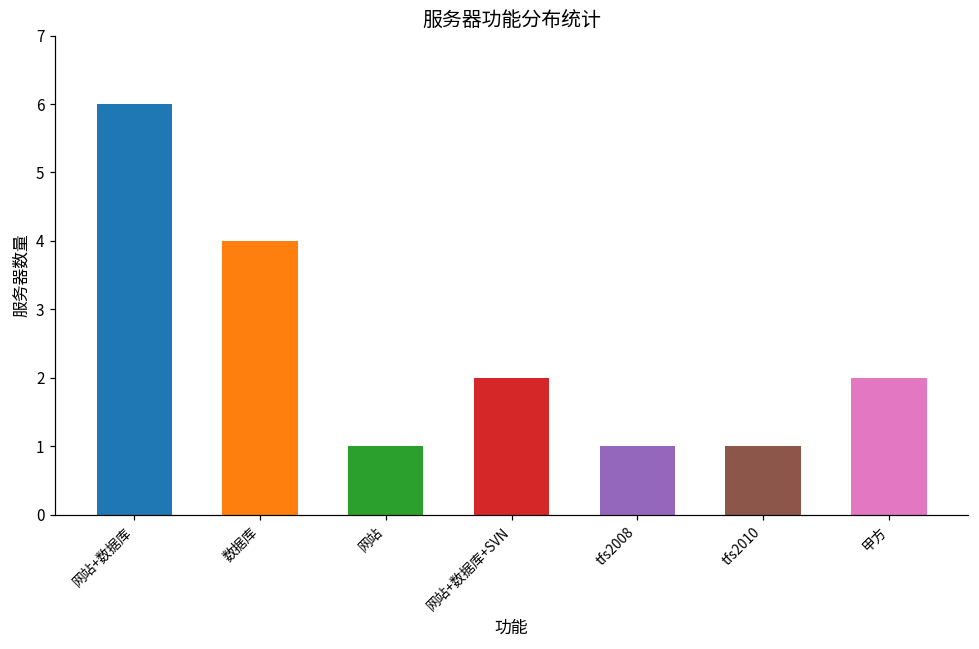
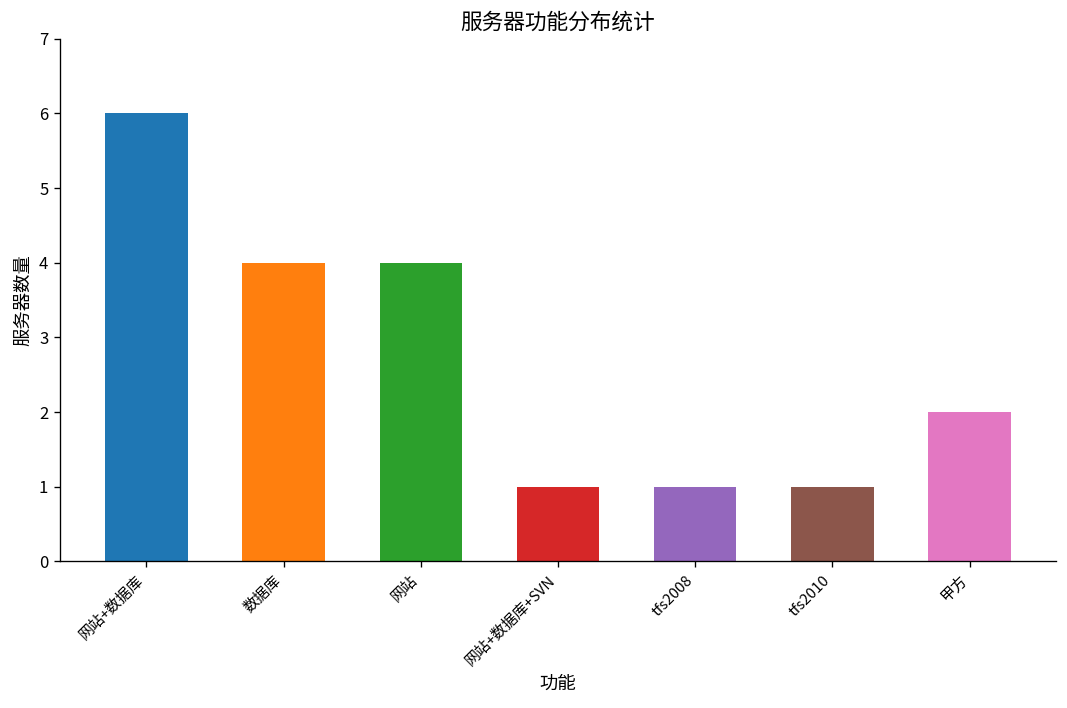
  {
    "网站+数据库": 6,
    "数据库": 4,
-   "网站": 1,
-   "网站+数据库+SVN": 2,
+   "网站": 4,
+   "网站+数据库+SVN": 1,
    "tfs2008": 1,
    "tfs2010": 1,
    "甲方": 2
  }
